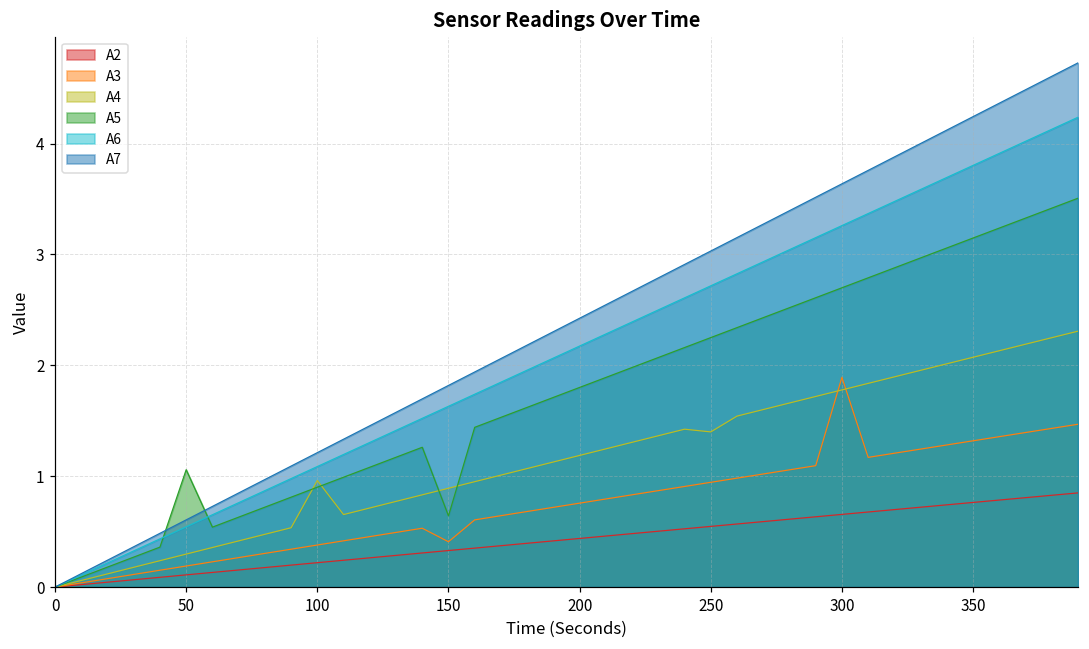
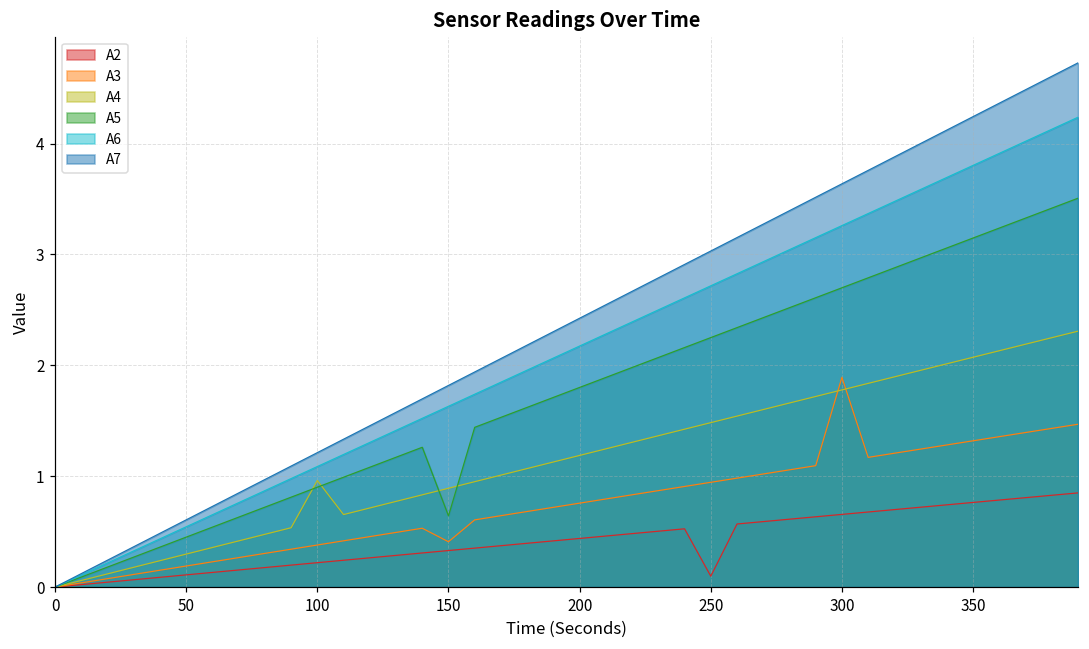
  {
    "A2": {
      "50": 0.11,
      "100": 0.22,
      "150": 0.33,
      "200": 0.44,
-     "250": 0.55,
+     "250": 0.10,
      "300": 0.66,
      "350": 0.76
    },
    "A3": {
      "50": 0.19,
      "100": 0.38,
      "150": 0.41,
      "200": 0.76,
      "250": 0.94,
      "300": 1.89,
      "350": 1.32
    },
    "A4": {
      "50": 0.30,
      "100": 0.96,
      "150": 0.89,
      "200": 1.19,
-     "250": 1.40,
+     "250": 1.48,
      "300": 1.78,
      "350": 2.07
    },
    "A5": {
-     "50": 1.06,
+     "50": 0.45,
      "100": 0.90,
      "150": 0.64,
      "200": 1.80,
      "250": 2.25,
      "300": 2.70,
      "350": 3.15
    }
  }
